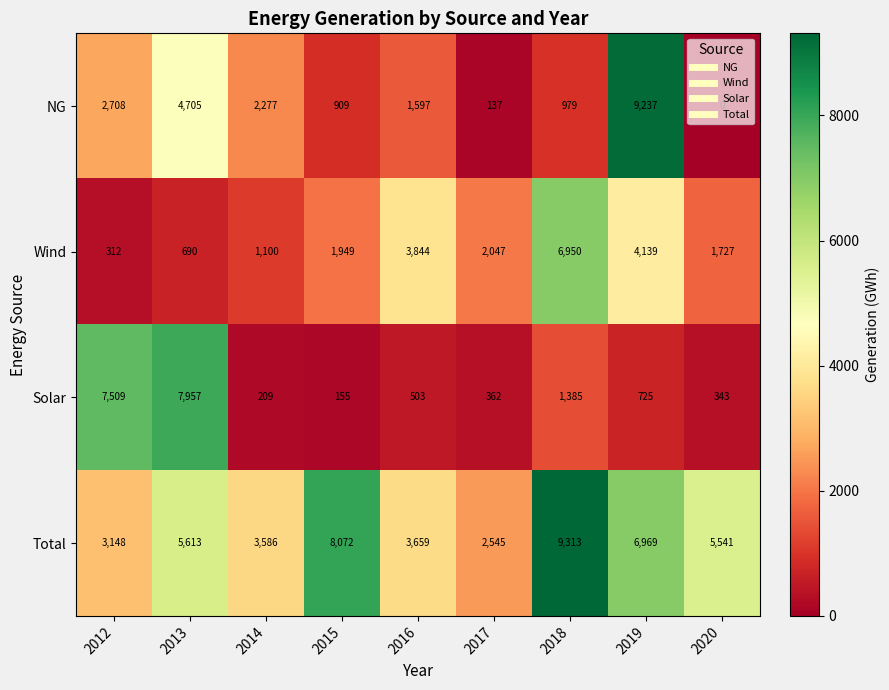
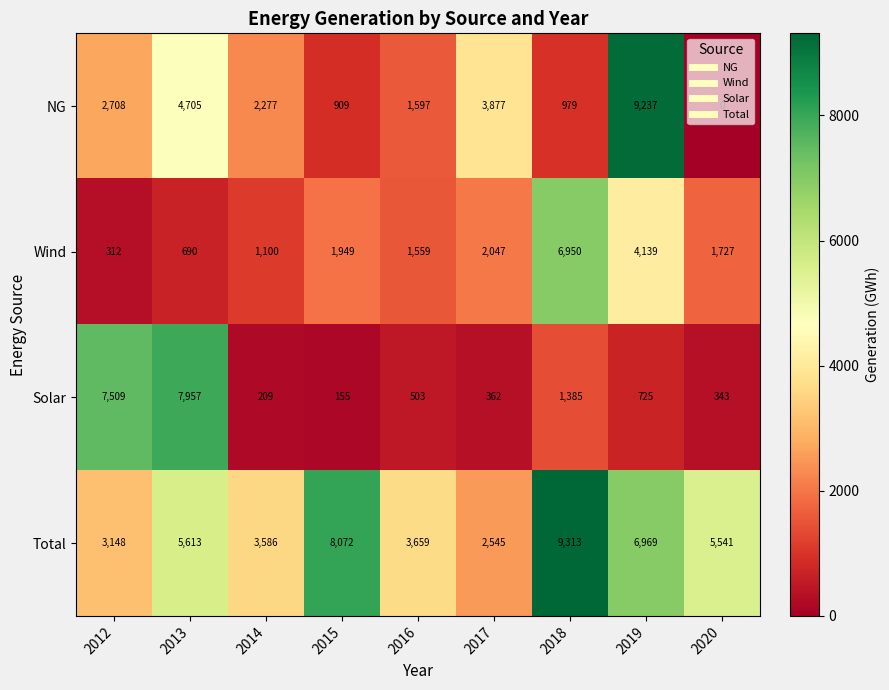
  {
    "NG": {
      "2012": "2,708",
      "2013": "4,705",
      "2014": "2,277",
      "2015": "909",
      "2016": "1,597",
-     "2017": "137",
+     "2017": "3,877",
      "2018": "979",
      "2019": "9,237"
    },
    "Wind": {
      "2012": "312",
      "2013": "690",
      "2014": "1,100",
      "2015": "1,949",
-     "2016": "3,844",
+     "2016": "1,559",
      "2017": "2,047",
      "2018": "6,950",
      "2019": "4,139",
      "2020": "1,727"
    },
    "Solar": {
      "2012": "7,509",
      "2013": "7,957",
      "2014": "209",
      "2015": "155",
      "2016": "503",
      "2017": "362",
      "2018": "1,385",
      "2019": "725",
      "2020": "343"
    },
    "Total": {
      "2012": "3,148",
      "2013": "5,613",
      "2014": "3,586",
      "2015": "8,072",
      "2016": "3,659",
      "2017": "2,545",
      "2018": "9,313",
      "2019": "6,969",
      "2020": "5,541"
    }
  }
